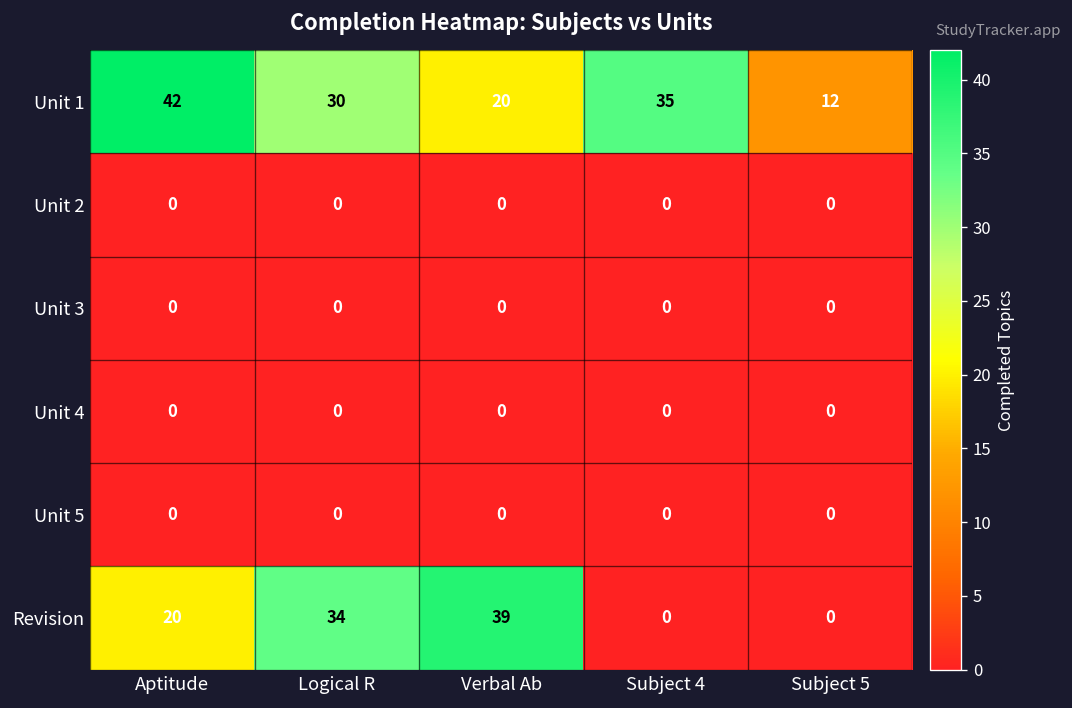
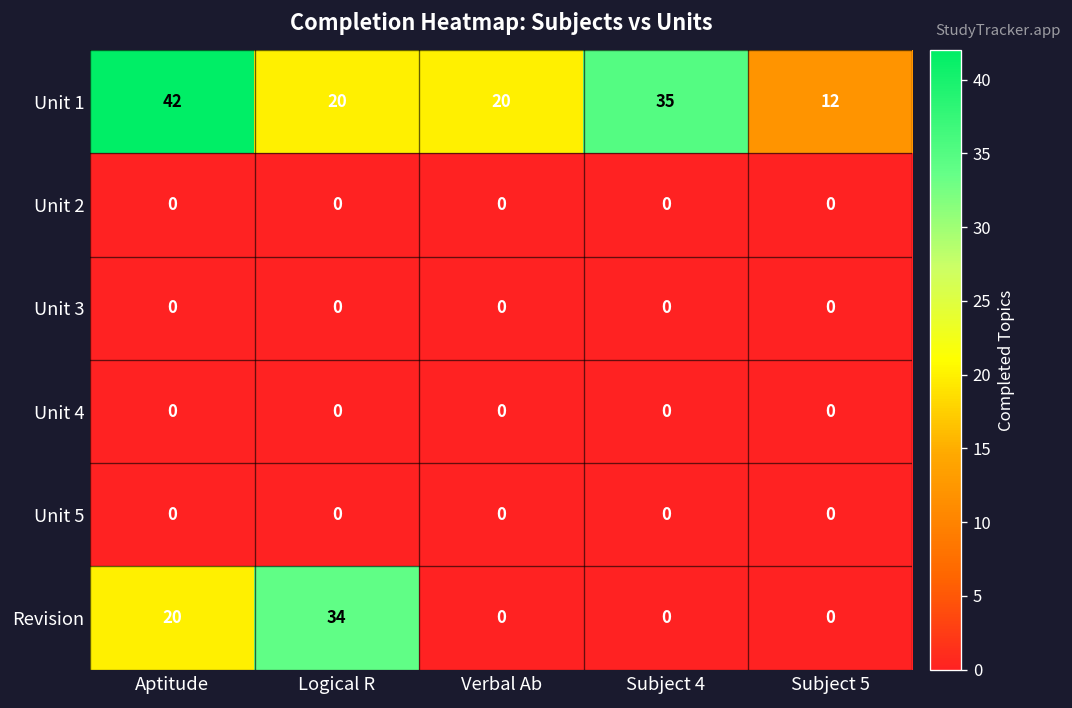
  {
    "Unit 1": {
      "Aptitude": 42,
-     "Logical R": 30,
+     "Logical R": 20,
      "Verbal Ab": 20,
      "Subject 4": 35,
      "Subject 5": 12
    },
    "Unit 2": {
      "Aptitude": 0,
      "Logical R": 0,
      "Verbal Ab": 0,
      "Subject 4": 0,
      "Subject 5": 0
    },
    "Unit 3": {
      "Aptitude": 0,
      "Logical R": 0,
      "Verbal Ab": 0,
      "Subject 4": 0,
      "Subject 5": 0
    },
    "Unit 4": {
      "Aptitude": 0,
      "Logical R": 0,
      "Verbal Ab": 0,
      "Subject 4": 0,
      "Subject 5": 0
    },
    "Unit 5": {
      "Aptitude": 0,
      "Logical R": 0,
      "Verbal Ab": 0,
      "Subject 4": 0,
      "Subject 5": 0
    },
    "Revision": {
      "Aptitude": 20,
      "Logical R": 34,
-     "Verbal Ab": 39,
+     "Verbal Ab": 0,
      "Subject 4": 0,
      "Subject 5": 0
    }
  }
